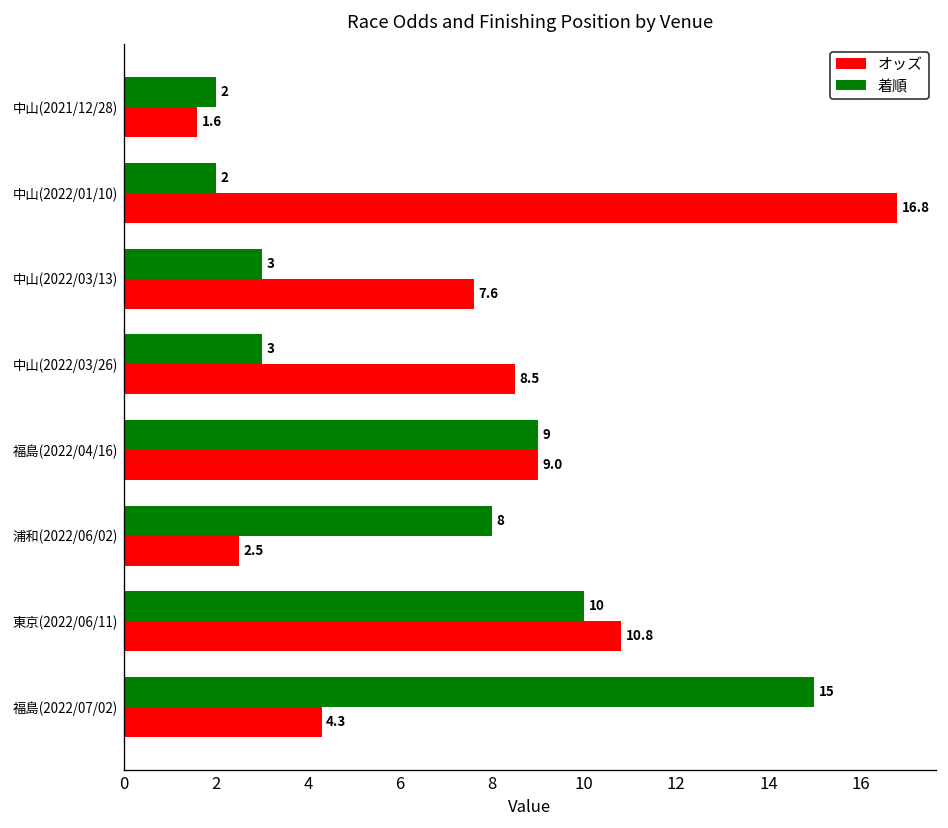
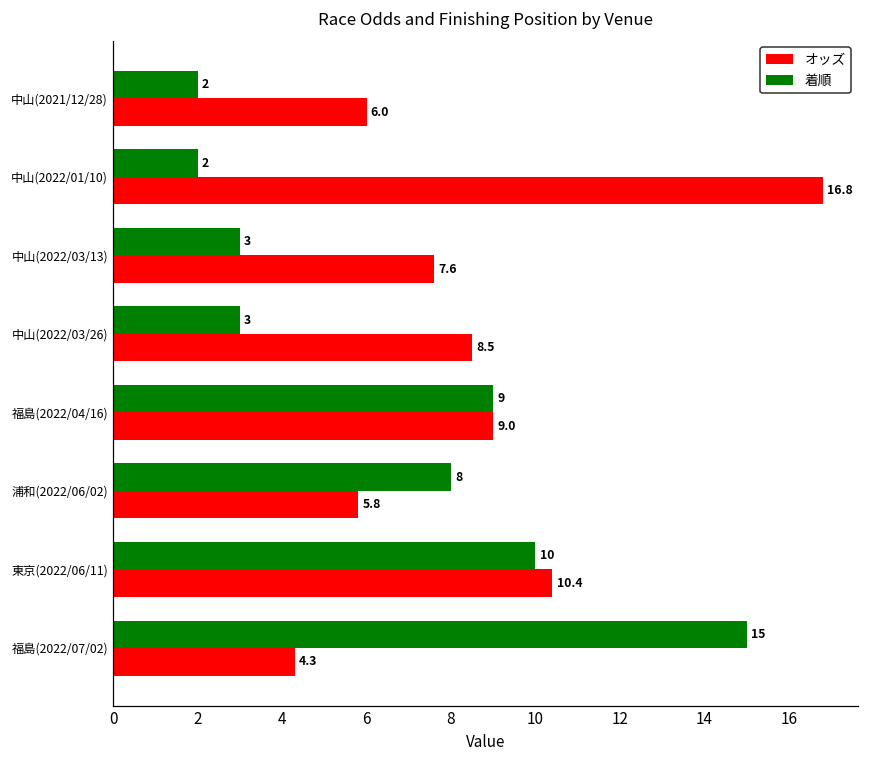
  {
    "オッズ": {
-     "中山(2021/12/28)": 1.6,
+     "中山(2021/12/28)": 6.0,
      "中山(2022/01/10)": 16.8,
      "中山(2022/03/13)": 7.6,
      "中山(2022/03/26)": 8.5,
      "福島(2022/04/16)": 9.0,
-     "浦和(2022/06/02)": 2.5,
-     "東京(2022/06/11)": 10.8,
+     "浦和(2022/06/02)": 5.8,
+     "東京(2022/06/11)": 10.4,
      "福島(2022/07/02)": 4.3
    },
    "着順": {
      "中山(2021/12/28)": 2,
      "中山(2022/01/10)": 2,
      "中山(2022/03/13)": 3,
      "中山(2022/03/26)": 3,
      "福島(2022/04/16)": 9,
      "浦和(2022/06/02)": 8,
      "東京(2022/06/11)": 10,
      "福島(2022/07/02)": 15
    }
  }
